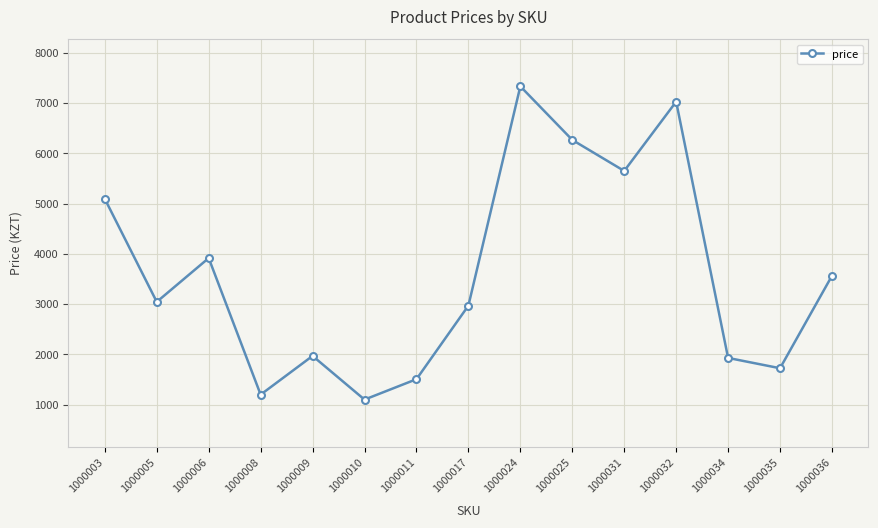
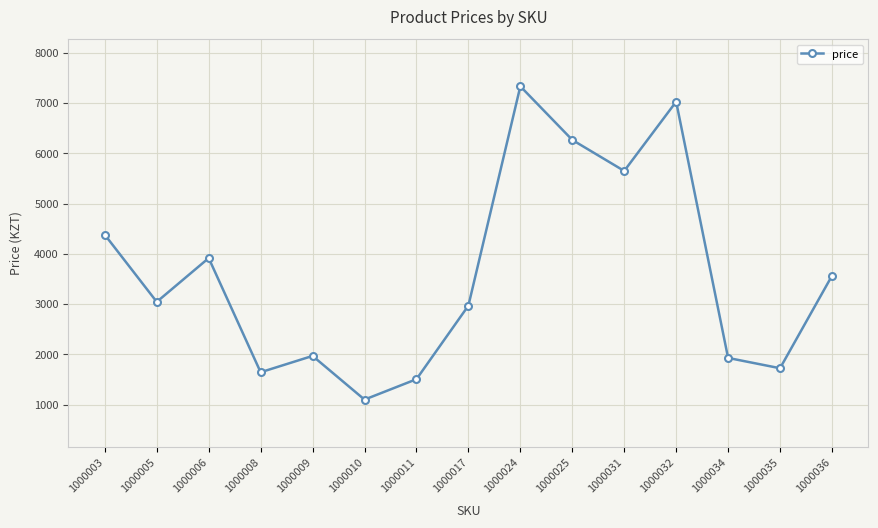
  {
-   "1000003": 5100,
+   "1000003": 4400,
    "1000005": 3000,
    "1000006": 3900,
-   "1000008": 1200,
+   "1000008": 1600,
    "1000009": 2000,
    "1000010": 1100,
    "1000011": 1500,
    "1000017": 3000,
    "1000024": 7300,
    "1000025": 6300,
    "1000031": 5600,
    "1000032": 7000,
    "1000034": 1900,
    "1000035": 1700,
    "1000036": 3600
  }
